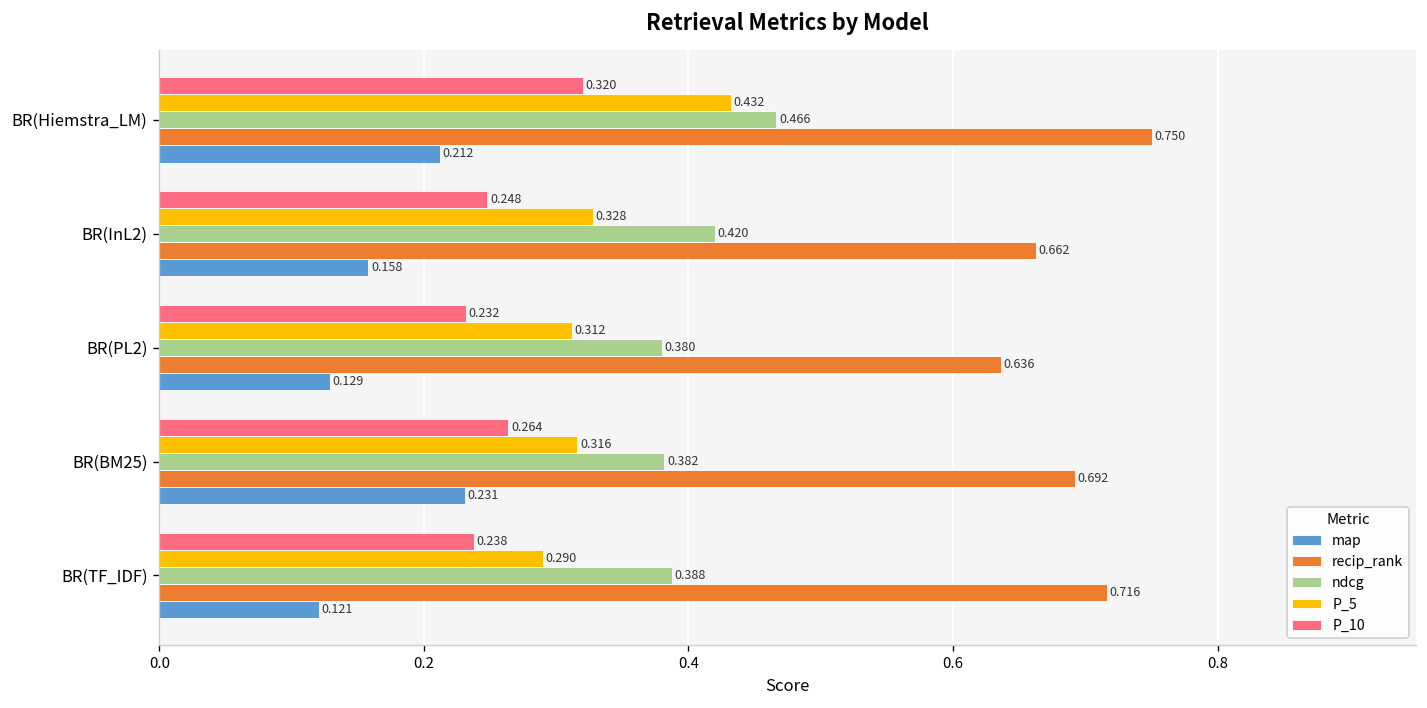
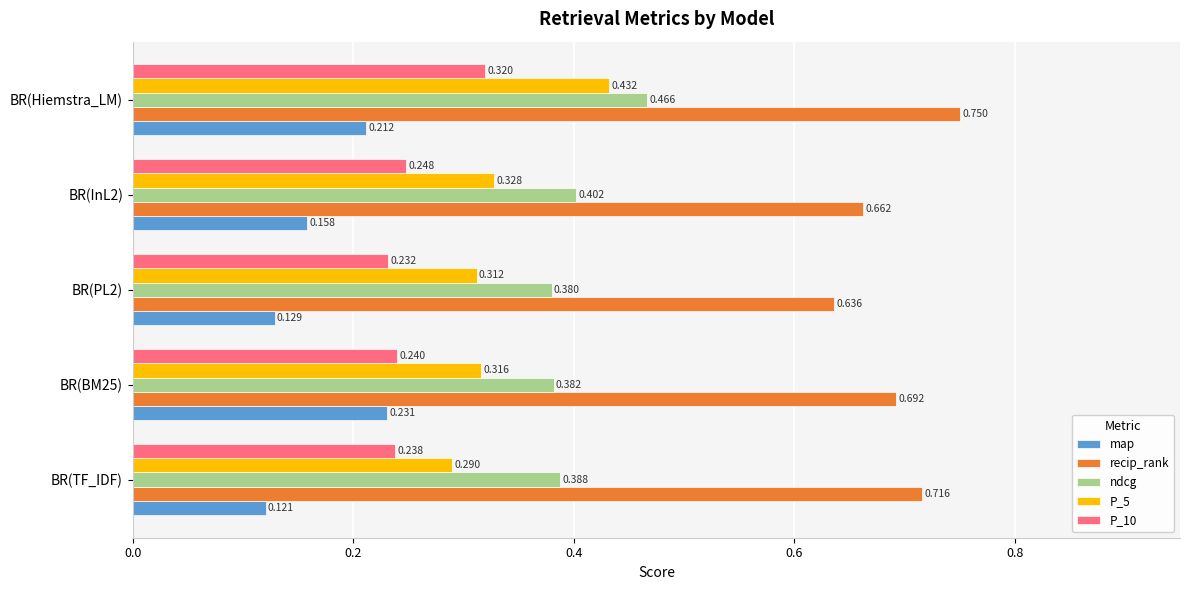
  {
    "map": {
      "BR(Hiemstra_LM)": 0.212,
      "BR(InL2)": 0.158,
      "BR(PL2)": 0.129,
      "BR(BM25)": 0.231,
      "BR(TF_IDF)": 0.121
    },
    "recip_rank": {
      "BR(Hiemstra_LM)": 0.750,
      "BR(InL2)": 0.662,
      "BR(PL2)": 0.636,
      "BR(BM25)": 0.692,
      "BR(TF_IDF)": 0.716
    },
    "ndcg": {
      "BR(Hiemstra_LM)": 0.466,
-     "BR(InL2)": 0.420,
+     "BR(InL2)": 0.402,
      "BR(PL2)": 0.380,
      "BR(BM25)": 0.382,
      "BR(TF_IDF)": 0.388
    },
    "P_5": {
      "BR(Hiemstra_LM)": 0.432,
      "BR(InL2)": 0.328,
      "BR(PL2)": 0.312,
      "BR(BM25)": 0.316,
      "BR(TF_IDF)": 0.290
    },
    "P_10": {
      "BR(Hiemstra_LM)": 0.320,
      "BR(InL2)": 0.248,
      "BR(PL2)": 0.232,
-     "BR(BM25)": 0.264,
+     "BR(BM25)": 0.240,
      "BR(TF_IDF)": 0.238
    }
  }
